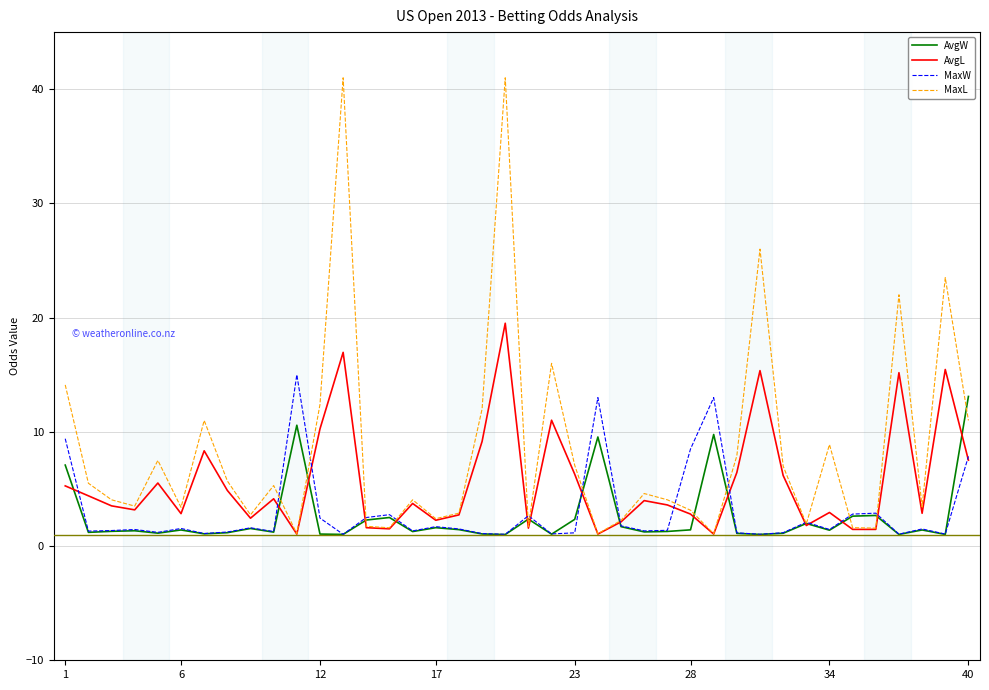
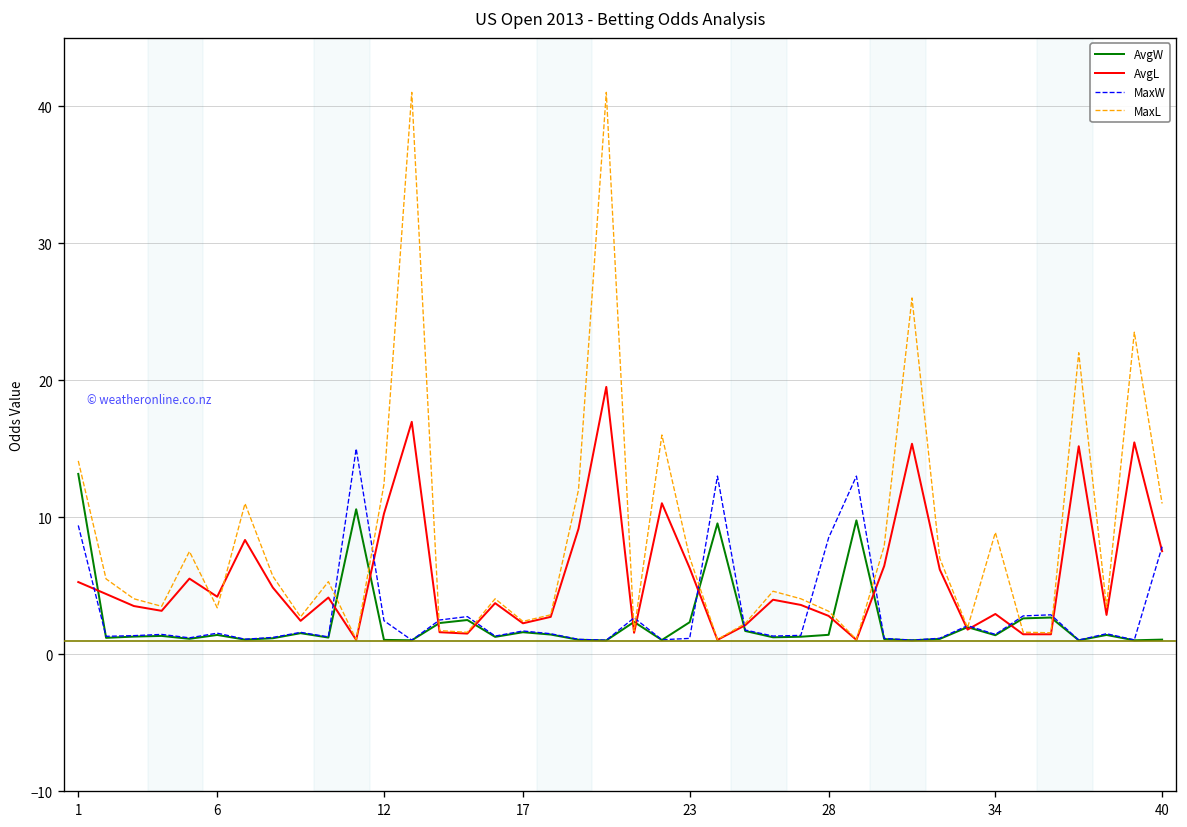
  {
    "AvgW": {
-     "1": 7.1,
+     "1": 13.2,
      "12": 1.1,
      "23": 2.3,
      "28": 1.4,
-     "40": 13.1
+     "40": 1.1
    },
    "AvgL": {
      "1": 5.3,
-     "6": 2.8,
+     "6": 4.2,
      "12": 10.3,
      "23": 6.3,
      "28": 2.8,
      "34": 2.9,
      "40": 7.5
    },
    "MaxW": {
      "1": 9.4,
      "12": 2.5,
      "23": 1.2,
      "28": 8.5,
      "40": 7.9
    },
    "MaxL": {
      "1": 14.1,
      "6": 3.4,
      "12": 12.4,
      "23": 7.1,
      "28": 3.1,
      "34": 8.9,
      "40": 11.0
    }
  }
